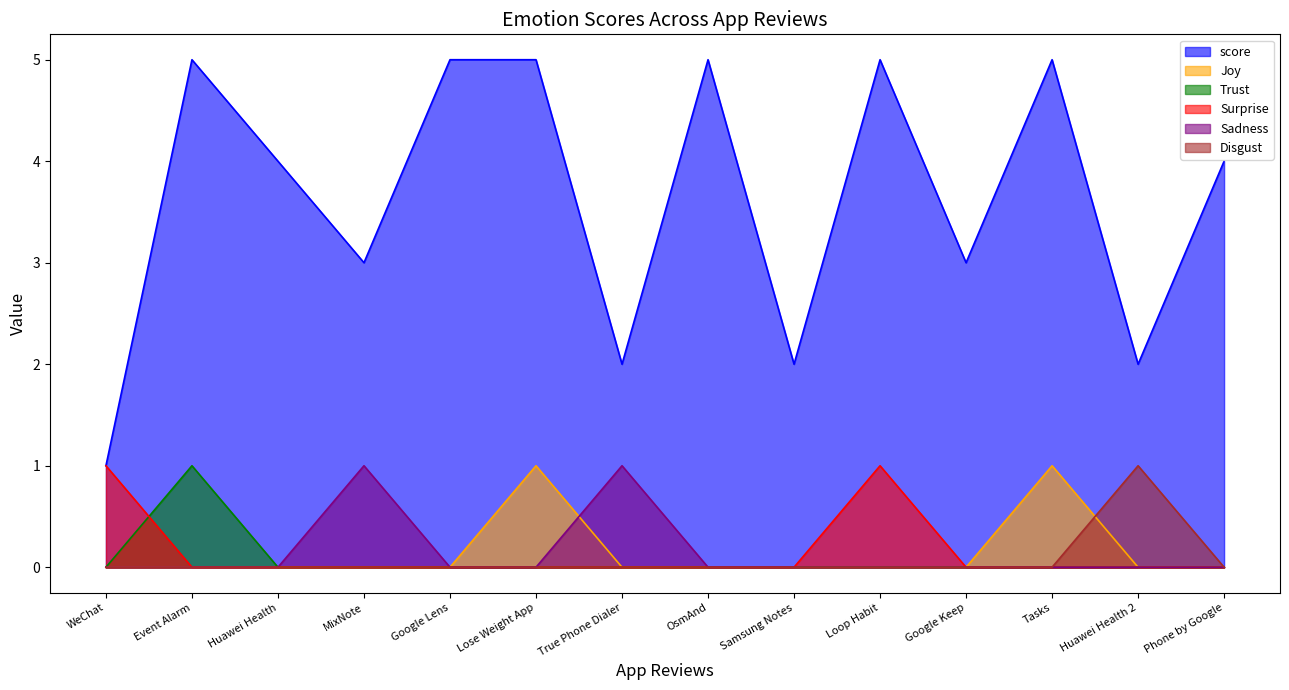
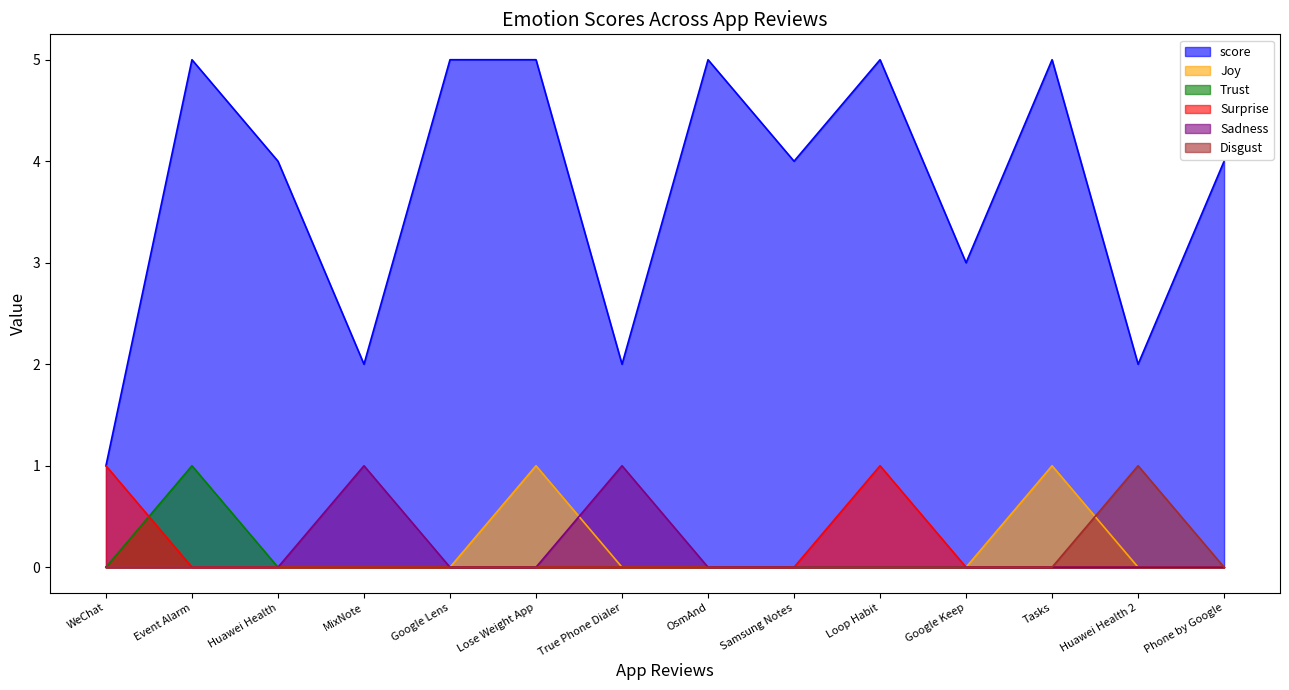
  {
    "score": {
      "Event Alarm": 5,
      "Huawei Health": 4,
-     "MixNote": 3,
+     "MixNote": 2,
      "Google Lens": 5,
      "Lose Weight App": 5,
      "True Phone Dialer": 2,
      "OsmAnd": 5,
-     "Samsung Notes": 2,
+     "Samsung Notes": 4,
      "Loop Habit": 5,
      "Google Keep": 3,
      "Tasks": 5,
      "Huawei Health 2": 2,
      "Phone by Google": 4
    },
    "Joy": {
      "Lose Weight App": 1,
      "Tasks": 1
    },
    "Trust": {
      "Event Alarm": 1
    },
    "Surprise": {
      "Loop Habit": 1
    },
    "Sadness": {
      "MixNote": 1,
      "True Phone Dialer": 1
    },
    "Disgust": {
      "Huawei Health 2": 1
    }
  }
